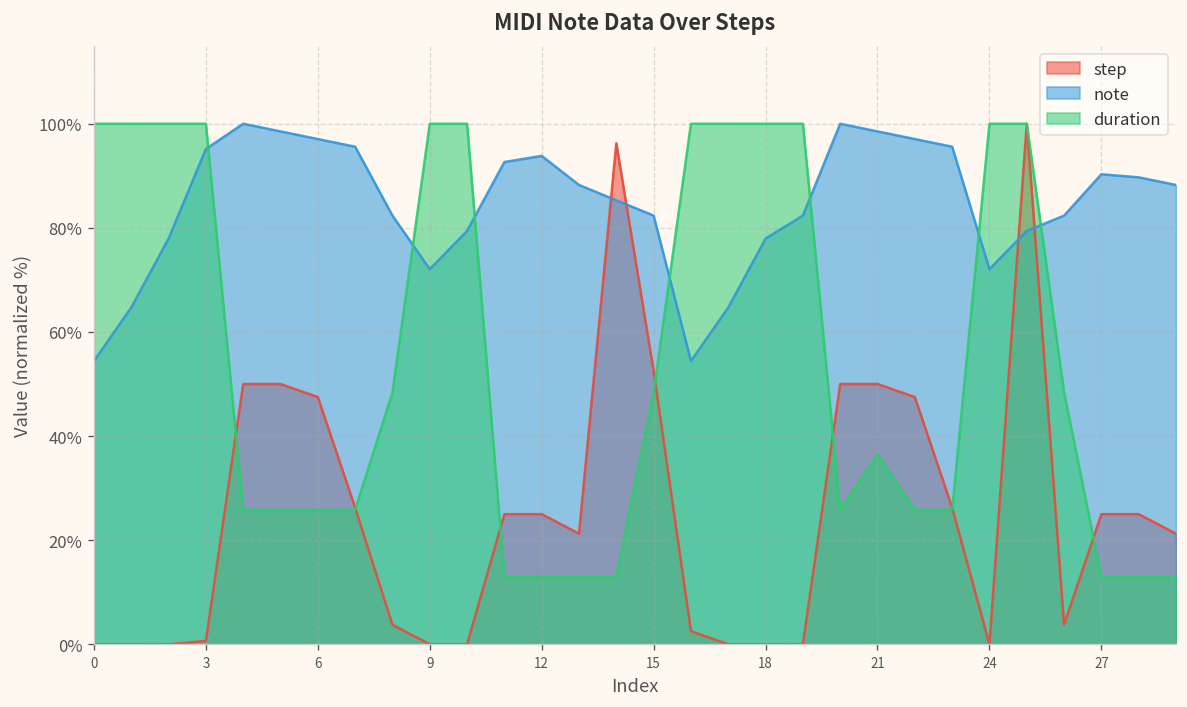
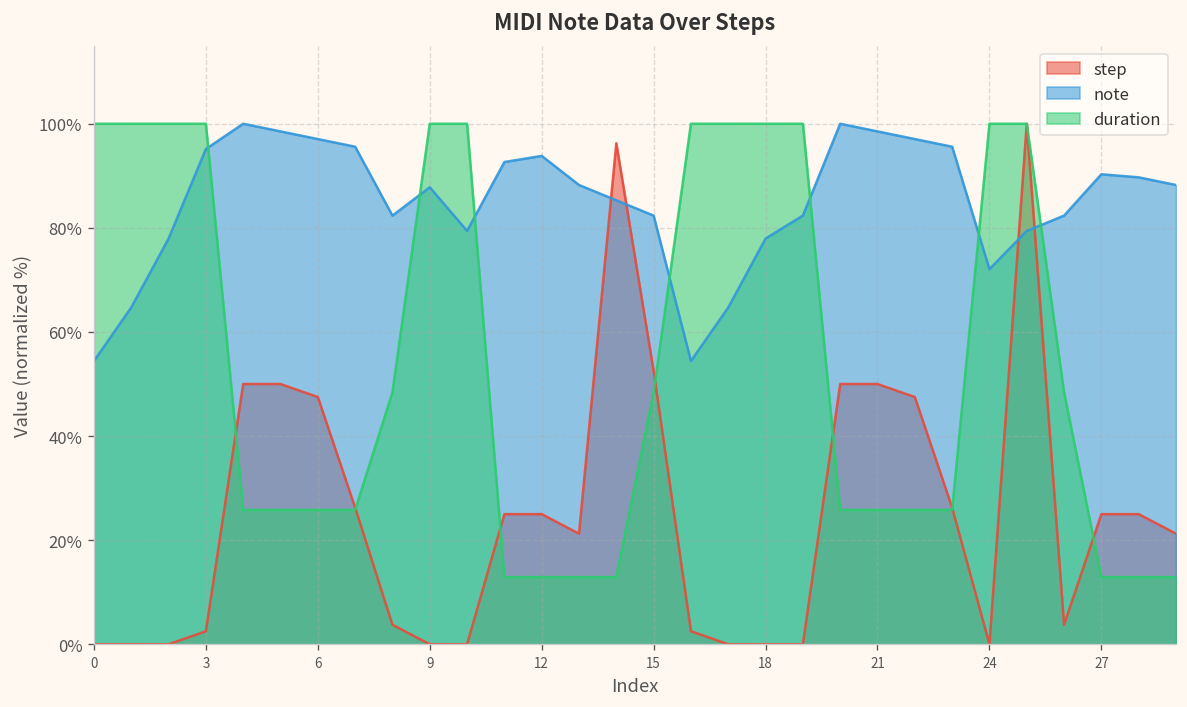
  {
    "step": {
      "0": "0%",
-     "3": "1%",
+     "3": "3%",
      "6": "48%",
      "9": "0%",
      "12": "25%",
      "15": "53%",
      "18": "0%",
      "21": "50%",
      "24": "0%",
      "27": "25%"
    },
    "note": {
      "0": "54%",
      "3": "95%",
      "6": "97%",
-     "9": "72%",
+     "9": "88%",
      "12": "94%",
      "15": "82%",
      "18": "78%",
      "21": "99%",
      "24": "72%",
      "27": "90%"
    },
    "duration": {
      "0": "100%",
      "3": "100%",
      "6": "26%",
      "9": "100%",
      "12": "13%",
      "15": "48%",
      "18": "100%",
-     "21": "36%",
+     "21": "26%",
      "24": "100%",
      "27": "13%"
    }
  }
